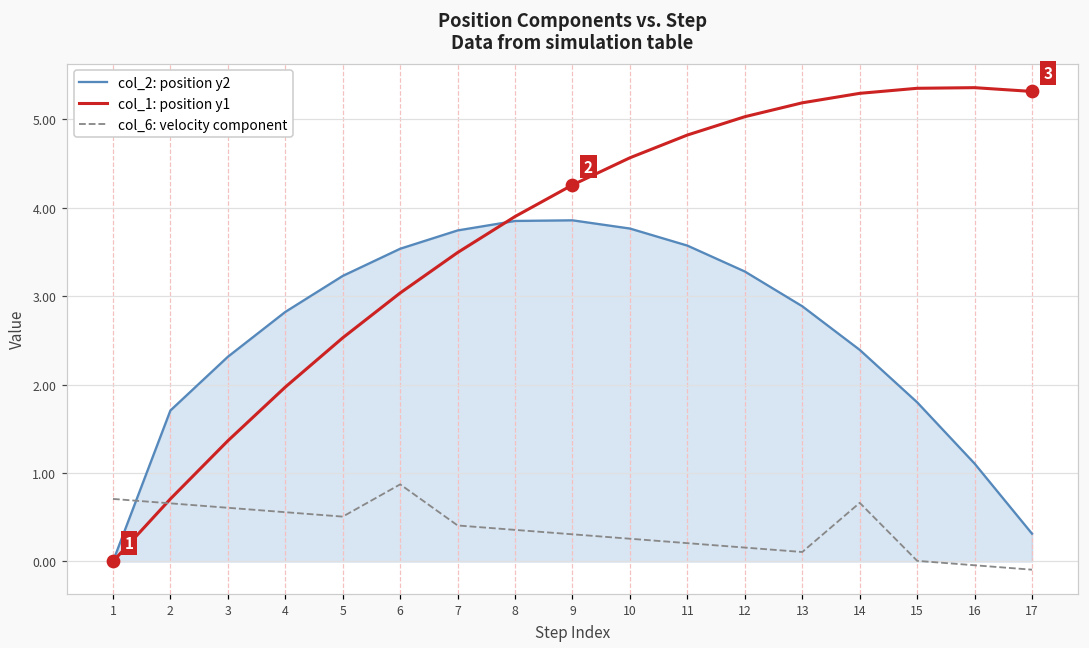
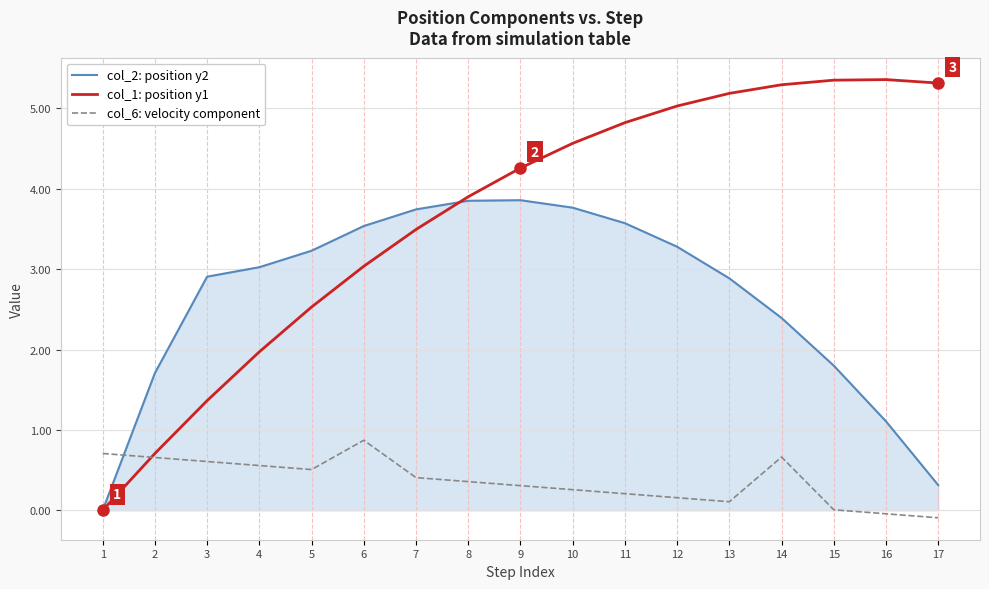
  {
    "col_2: position y2": {
      "2": 1.7,
-     "3": 2.3,
-     "4": 2.8,
+     "3": 2.9,
+     "4": 3.0,
      "5": 3.2,
      "6": 3.5,
      "7": 3.7,
      "8": 3.8,
      "9": 3.9,
      "10": 3.8,
      "11": 3.6,
      "12": 3.3,
      "13": 2.9,
      "14": 2.4,
      "15": 1.8,
      "16": 1.1,
      "17": 0.3
    },
    "col_6: velocity component": {
      "1": 0.7,
      "2": 0.7,
      "3": 0.6,
      "4": 0.6,
      "5": 0.5,
      "6": 0.9,
      "7": 0.4,
      "8": 0.4,
      "9": 0.3,
      "10": 0.3,
      "11": 0.2,
      "12": 0.2,
      "13": 0.1,
      "14": 0.7,
      "15": 0.0,
      "16": 0.0,
      "17": -0.1
    }
  }
